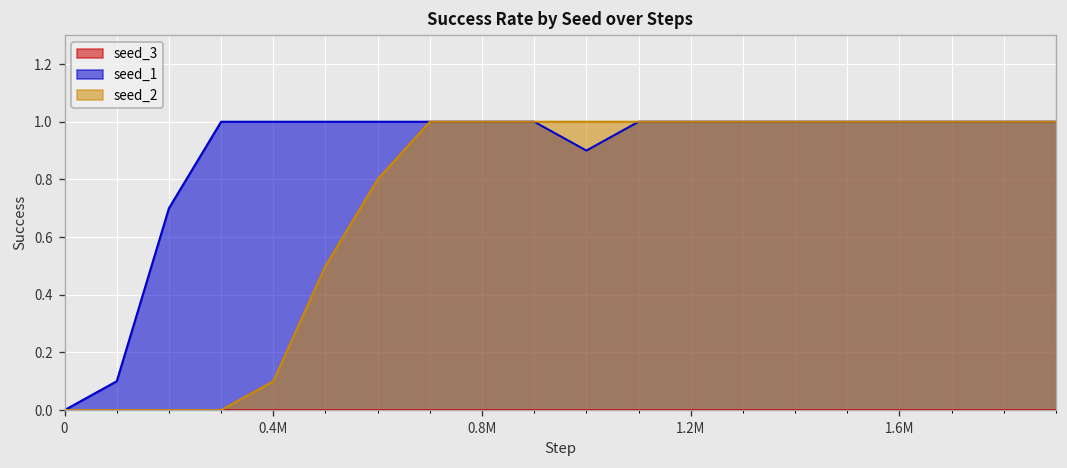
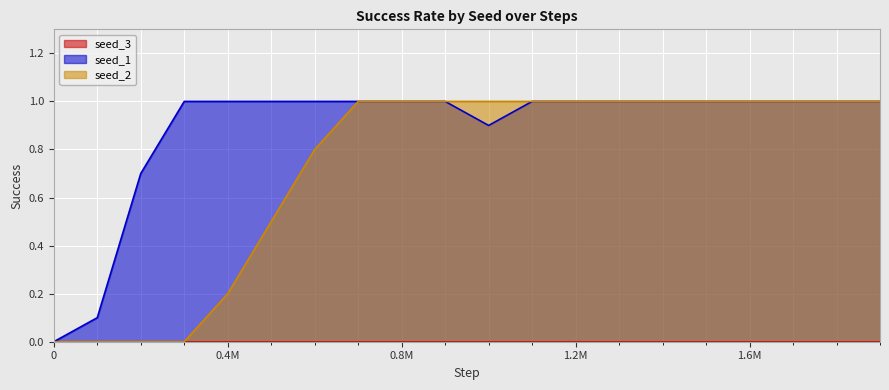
  {
    "seed_3": {
      "0.4M": 0.0,
      "0.8M": 0.0,
      "1.2M": 0.0,
      "1.6M": 0.0
    },
    "seed_1": {
      "0.4M": 1.0
    },
    "seed_2": {
-     "0.4M": 0.1
+     "0.4M": 0.2
    }
  }
